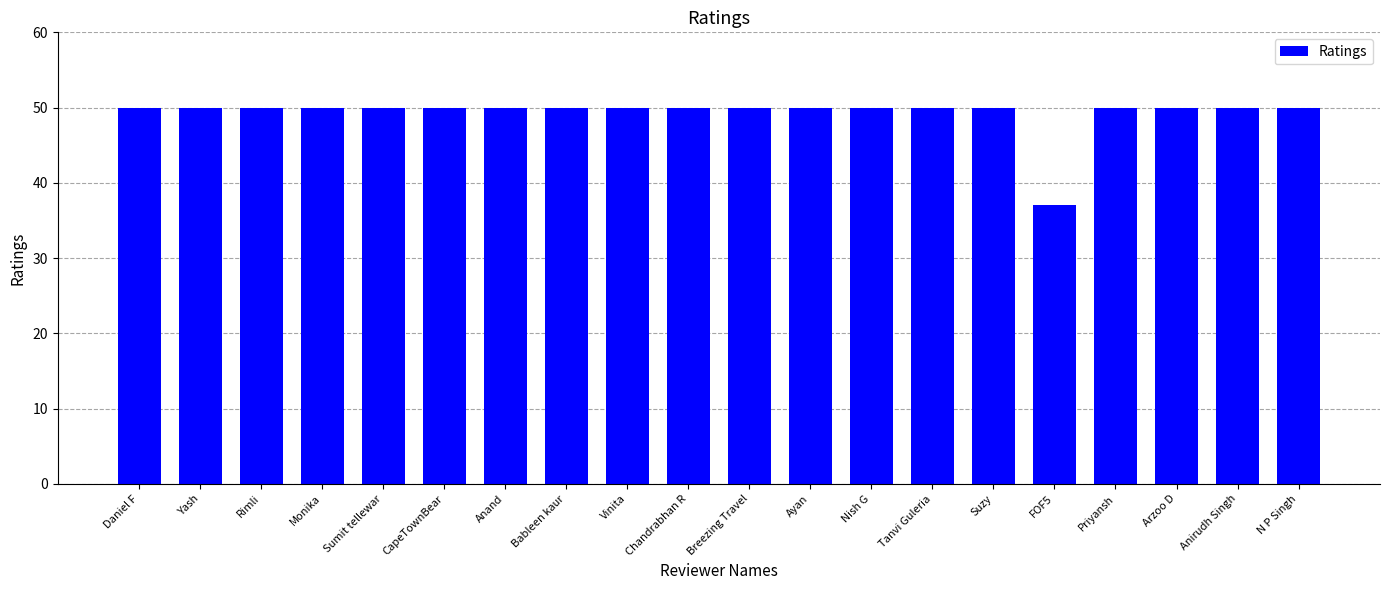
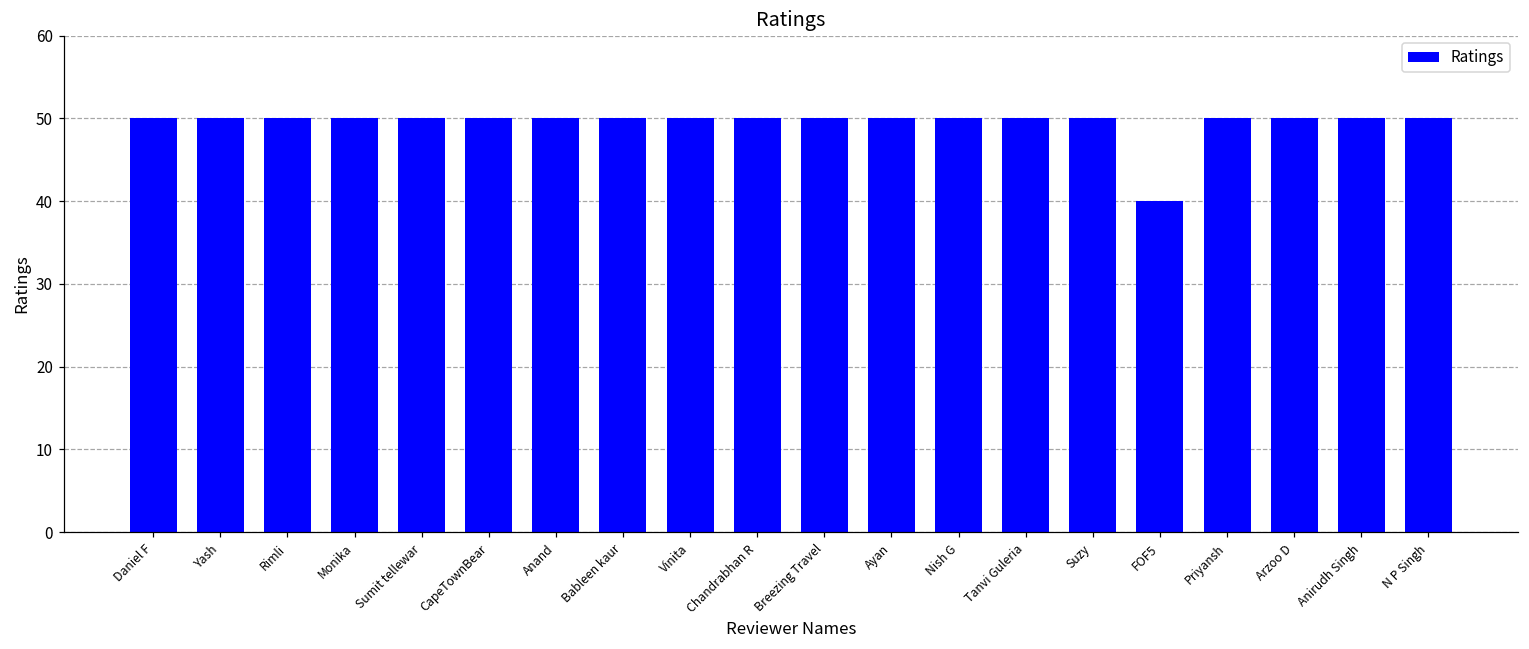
  {
    "Daniel F": 50,
    "Yash": 50,
    "Rimli": 50,
    "Monika": 50,
    "Sumit tellewar": 50,
    "CapeTownBear": 50,
    "Anand": 50,
    "Bableen kaur": 50,
    "Vinita": 50,
    "Chandrabhan R": 50,
    "Breezing Travel": 50,
    "Ayan": 50,
    "Nish G": 50,
    "Tanvi Guleria": 50,
    "Suzy": 50,
-   "FOF5": 37,
+   "FOF5": 40,
    "Priyansh": 50,
    "Arzoo D": 50,
    "Anirudh Singh": 50,
    "N P Singh": 50
  }
